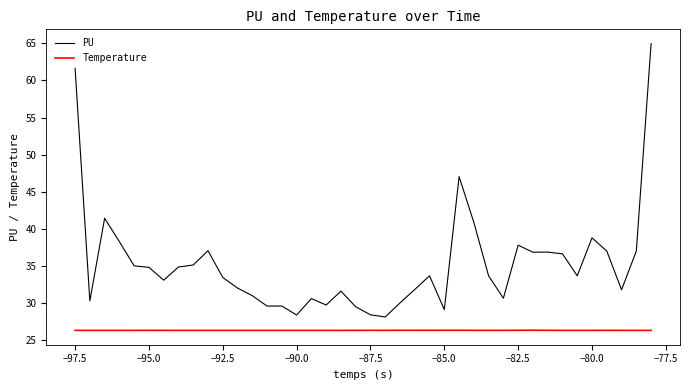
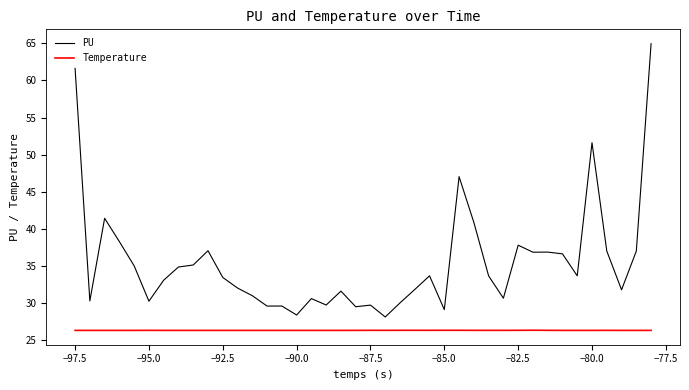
  {
    "PU": {
      "−97.5": 62,
-     "−95.0": 35,
+     "−95.0": 30,
      "−92.5": 33,
      "−90.0": 28,
-     "−87.5": 28,
+     "−87.5": 30,
      "−85.0": 29,
      "−82.5": 38,
-     "−80.0": 39
+     "−80.0": 52
    },
    "Temperature": {
      "−97.5": 26,
      "−95.0": 26,
      "−92.5": 26,
      "−90.0": 26,
      "−87.5": 26,
      "−85.0": 26,
      "−82.5": 26,
      "−80.0": 26
    }
  }
